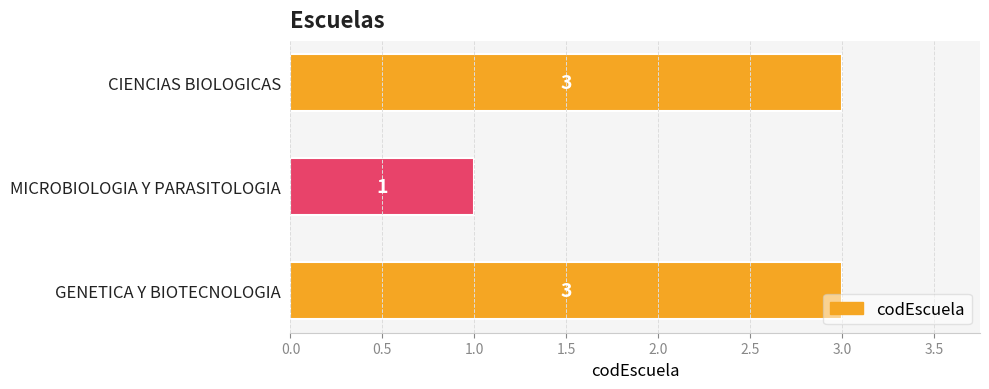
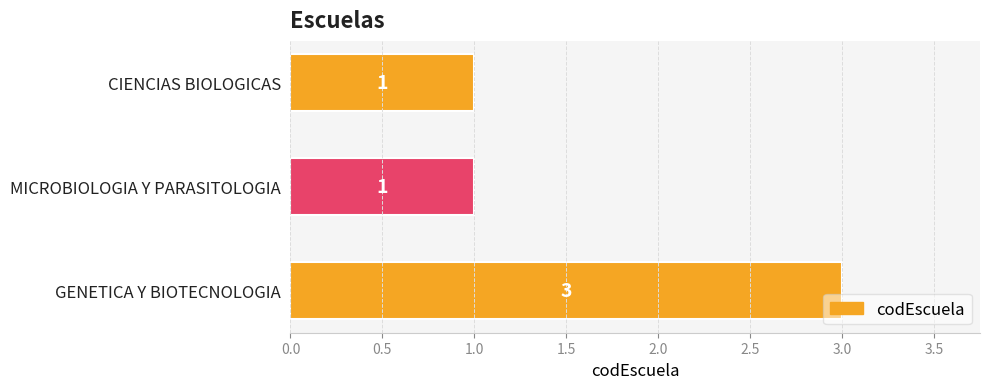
  {
-   "CIENCIAS BIOLOGICAS": 3,
+   "CIENCIAS BIOLOGICAS": 1,
    "MICROBIOLOGIA Y PARASITOLOGIA": 1,
    "GENETICA Y BIOTECNOLOGIA": 3
  }
